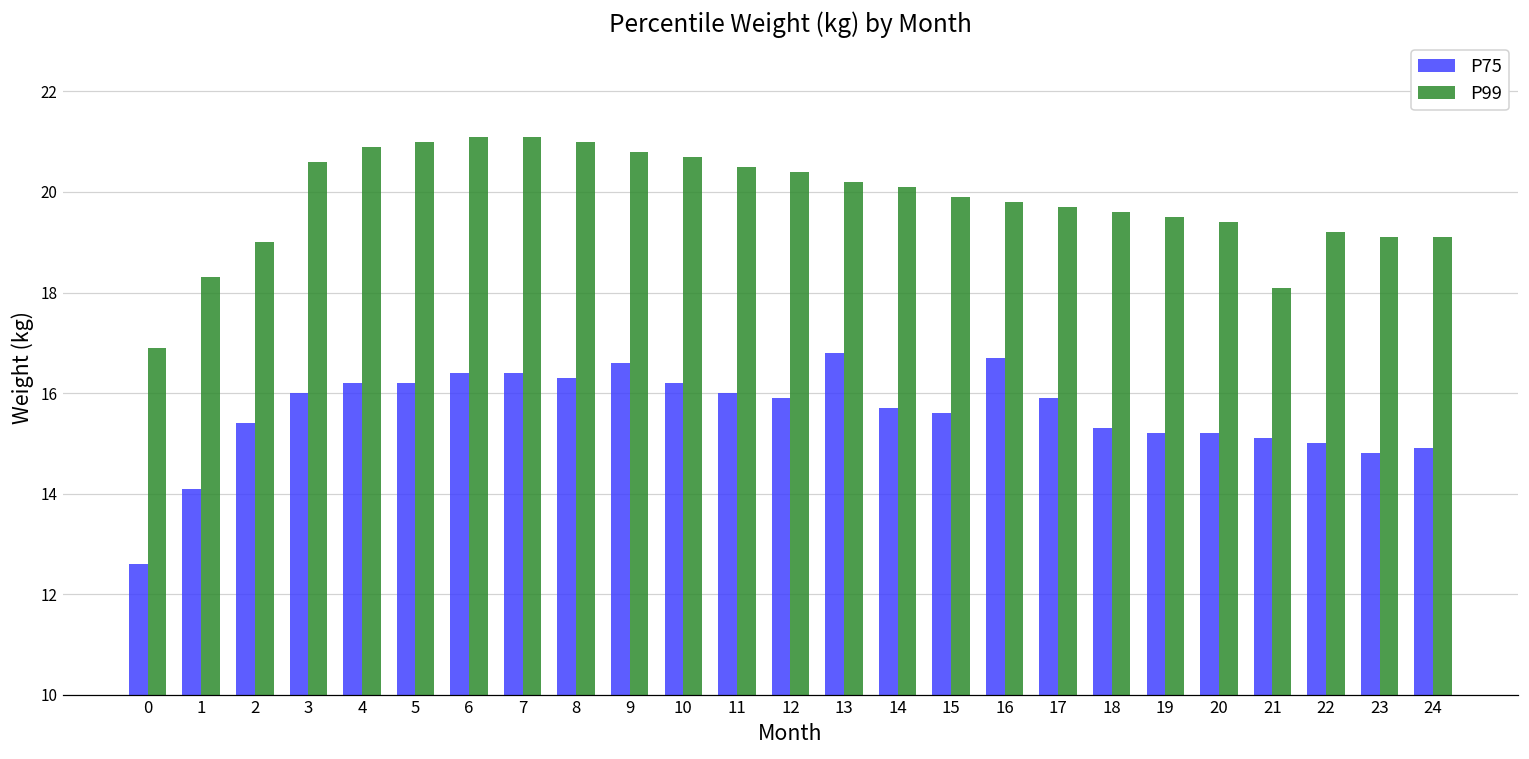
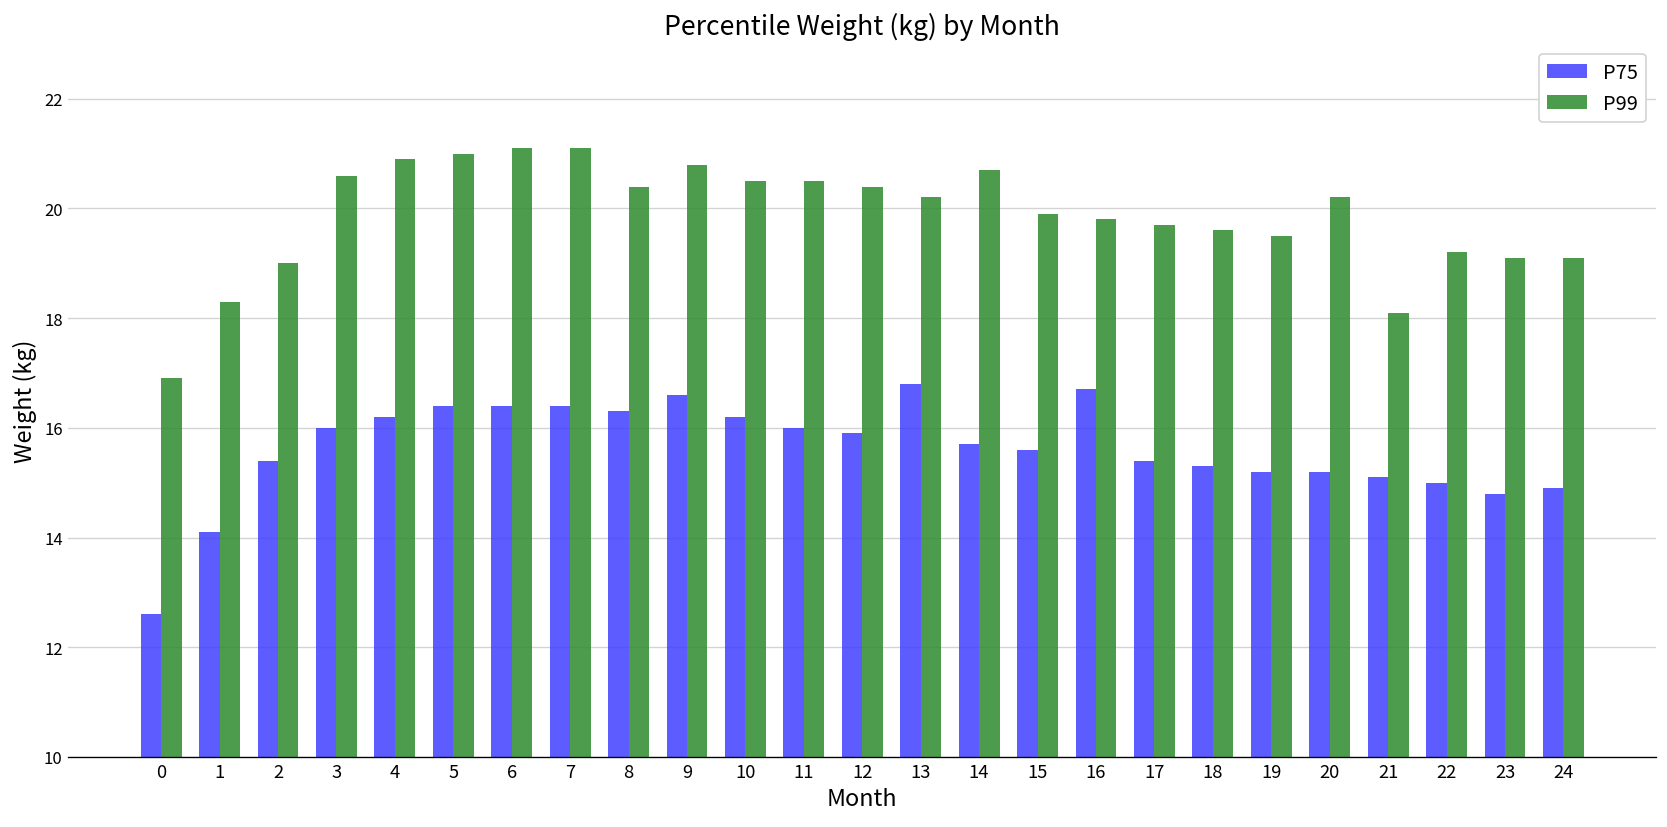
  {
    "P75": {
      "0": 12.6,
      "1": 14.1,
      "2": 15.4,
      "3": 16.0,
      "4": 16.2,
-     "5": 16.2,
+     "5": 16.4,
      "6": 16.4,
      "7": 16.4,
      "8": 16.3,
      "9": 16.6,
      "10": 16.2,
      "11": 16.0,
      "12": 15.9,
      "13": 16.8,
      "14": 15.7,
      "15": 15.6,
      "16": 16.7,
-     "17": 15.9,
+     "17": 15.4,
      "18": 15.3,
      "19": 15.2,
      "20": 15.2,
      "21": 15.1,
      "22": 15.0,
      "23": 14.8,
      "24": 14.9
    },
    "P99": {
      "0": 16.9,
      "1": 18.3,
      "2": 19.0,
      "3": 20.6,
      "4": 20.9,
      "5": 21.0,
      "6": 21.1,
      "7": 21.1,
-     "8": 21.0,
+     "8": 20.4,
      "9": 20.8,
-     "10": 20.7,
+     "10": 20.5,
      "11": 20.5,
      "12": 20.4,
      "13": 20.2,
-     "14": 20.1,
+     "14": 20.7,
      "15": 19.9,
      "16": 19.8,
      "17": 19.7,
      "18": 19.6,
      "19": 19.5,
-     "20": 19.4,
+     "20": 20.2,
      "21": 18.1,
      "22": 19.2,
      "23": 19.1,
      "24": 19.1
    }
  }
